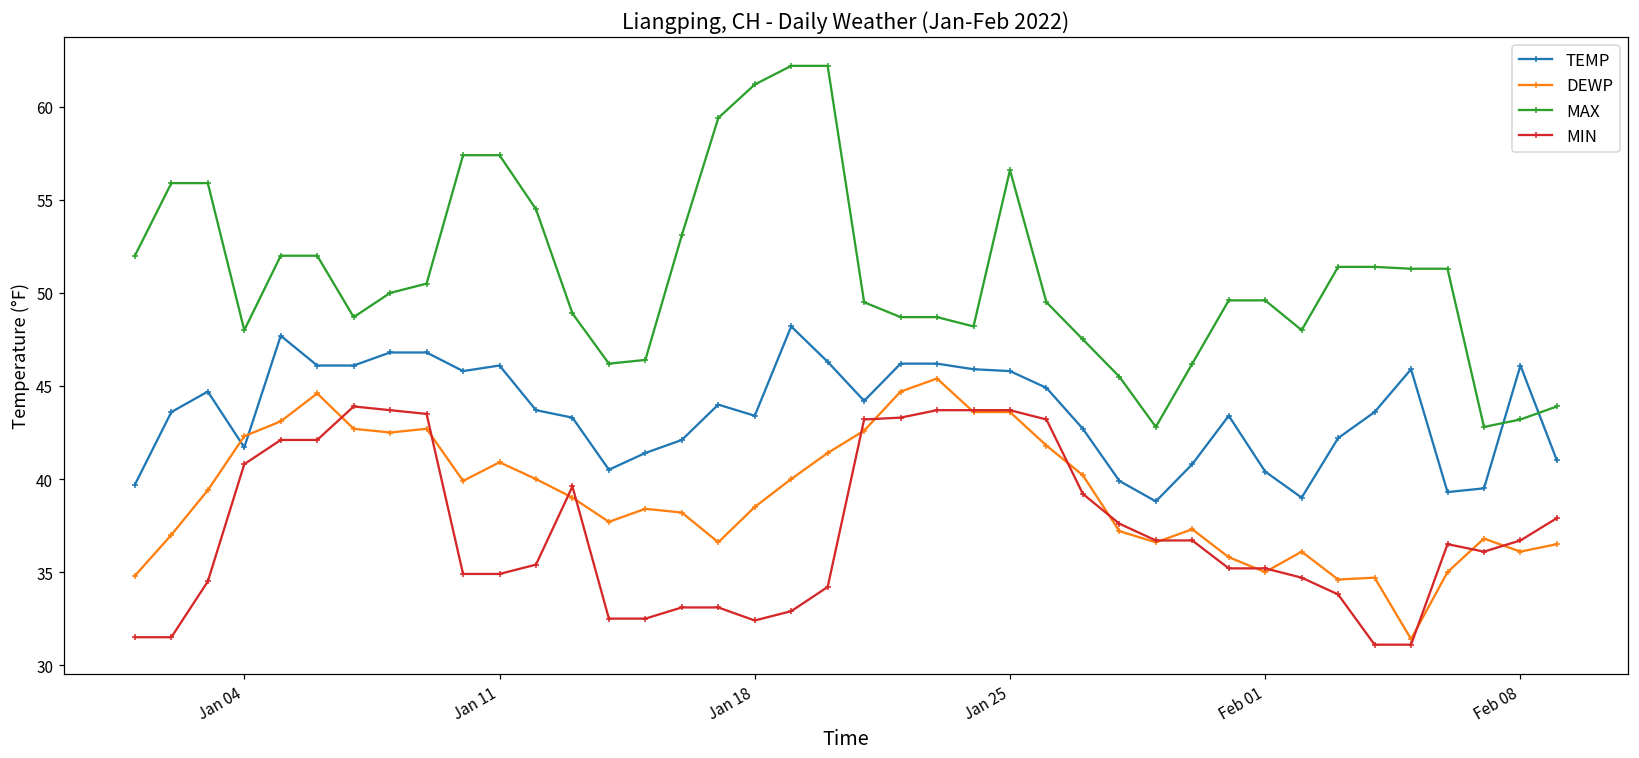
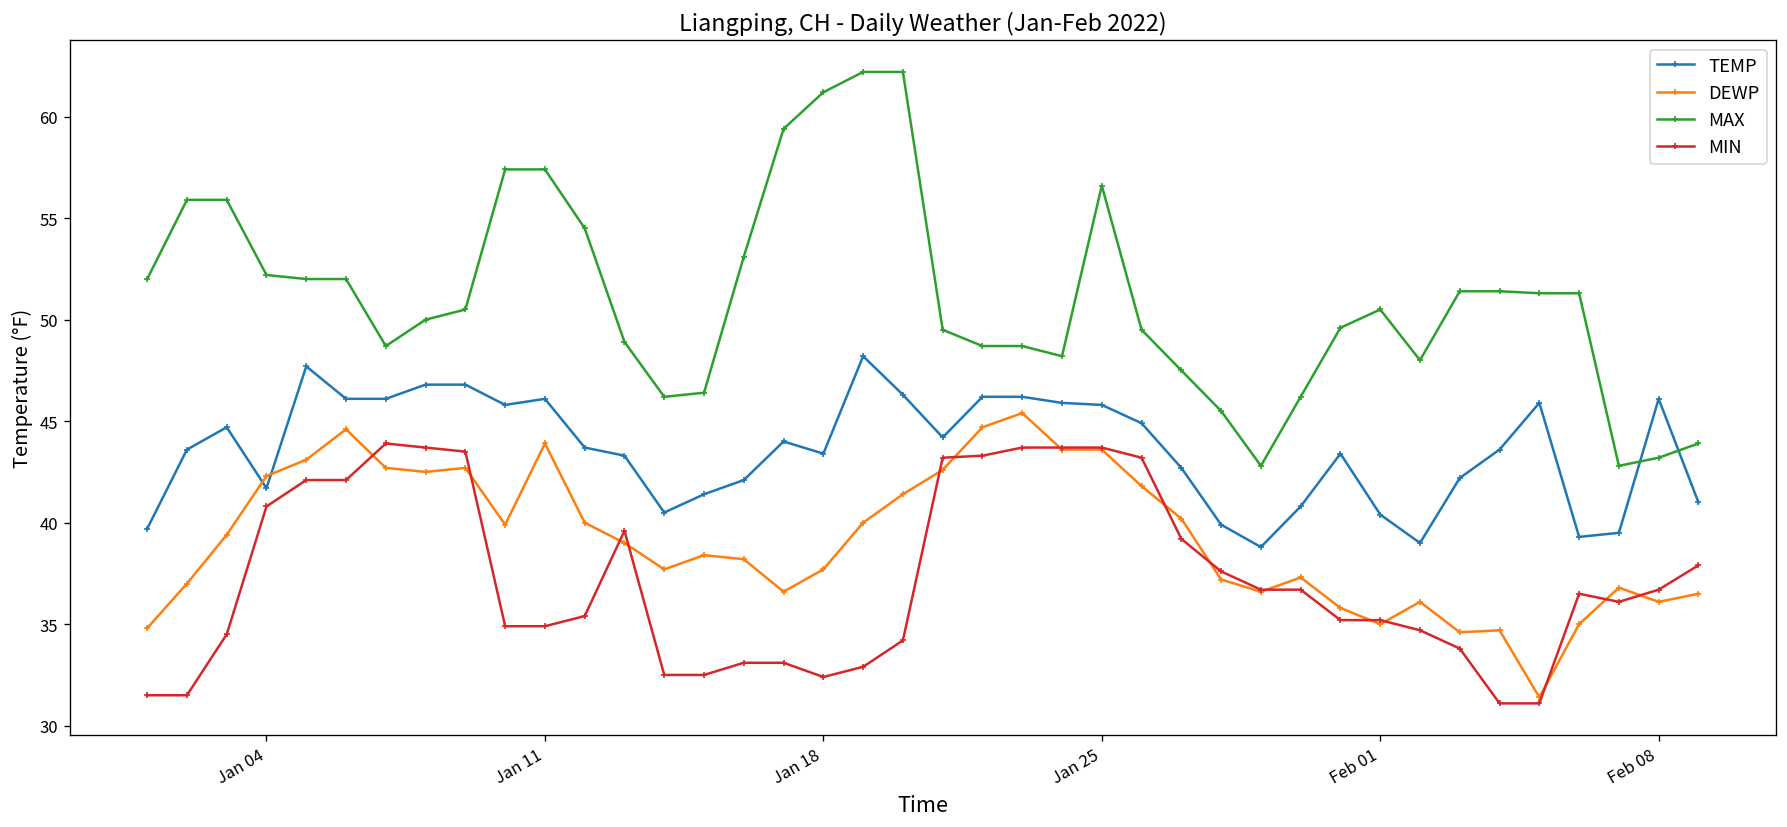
  {
    "TEMP": {
      "Jan 04": 41.7,
      "Jan 11": 46.1,
      "Jan 18": 43.4,
      "Jan 25": 45.8,
      "Feb 01": 40.4,
      "Feb 08": 46.1
    },
    "DEWP": {
      "Jan 04": 42.3,
-     "Jan 11": 40.9,
-     "Jan 18": 38.5,
+     "Jan 11": 43.9,
+     "Jan 18": 37.7,
      "Feb 01": 35.0,
      "Feb 08": 36.1
    },
    "MAX": {
-     "Jan 04": 48.0,
+     "Jan 04": 52.2,
      "Jan 11": 57.4,
      "Jan 18": 61.2,
      "Jan 25": 56.6,
-     "Feb 01": 49.6,
+     "Feb 01": 50.5,
      "Feb 08": 43.2
    },
    "MIN": {
      "Jan 04": 40.8,
      "Jan 11": 34.9,
      "Jan 18": 32.4,
      "Feb 01": 35.2,
      "Feb 08": 36.7
    }
  }
